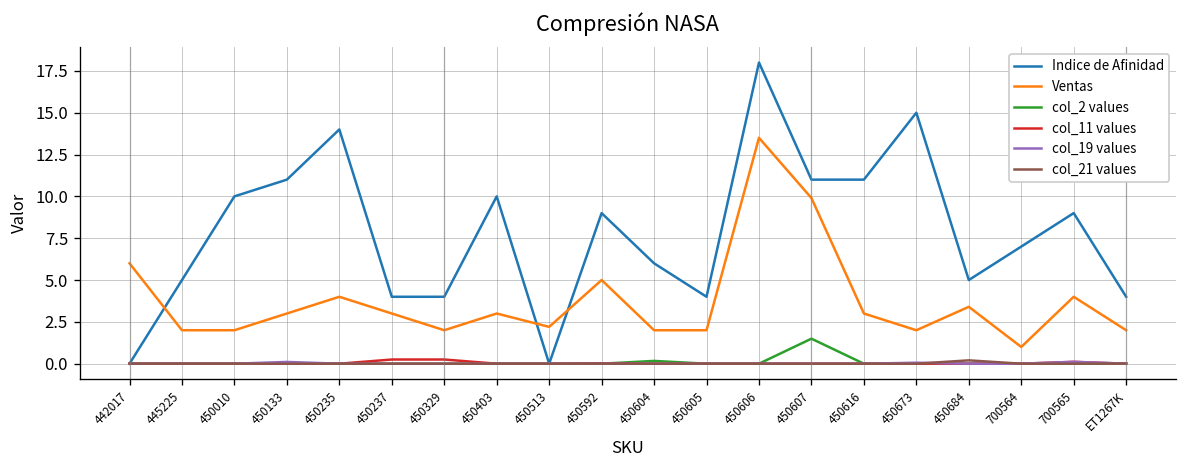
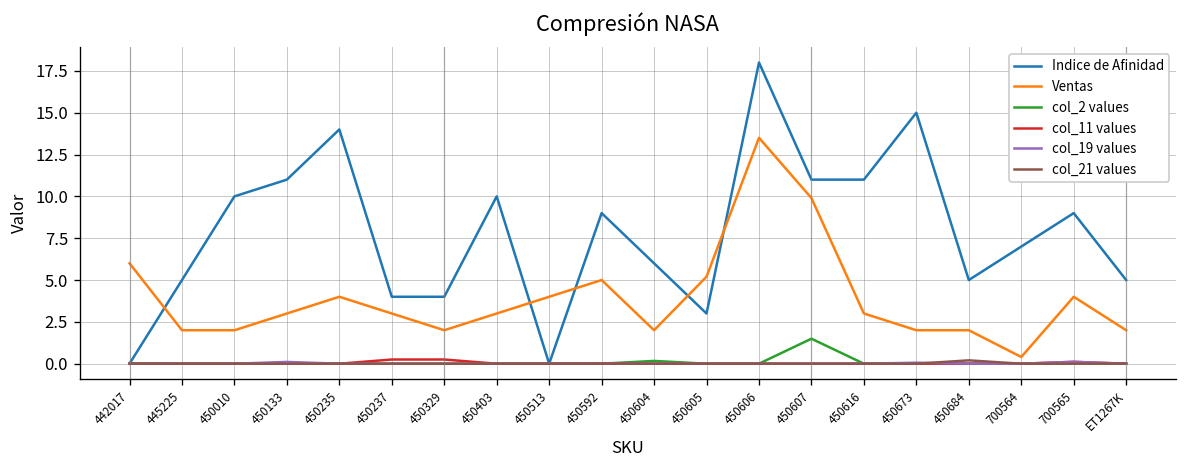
  {
    "Indice de Afinidad": {
      "445225": 5,
      "450010": 10,
      "450133": 11,
      "450235": 14,
      "450237": 4,
      "450329": 4,
      "450403": 10,
      "450592": 9,
      "450604": 6,
-     "450605": 4,
+     "450605": 3,
      "450606": 18,
      "450607": 11,
      "450616": 11,
      "450673": 15,
      "450684": 5,
      "700564": 7,
      "700565": 9,
-     "ET1267K": 4
+     "ET1267K": 5
    },
    "Ventas": {
      "442017": 6.0,
      "445225": 2.0,
      "450010": 2.0,
      "450133": 3.0,
      "450235": 4.0,
      "450237": 3.0,
      "450329": 2.0,
      "450403": 3.0,
-     "450513": 2.2,
+     "450513": 4.0,
      "450592": 5.0,
      "450604": 2.0,
-     "450605": 2.0,
+     "450605": 5.2,
      "450606": 13.5,
      "450607": 9.9,
      "450616": 3.0,
      "450673": 2.0,
-     "450684": 3.4,
-     "700564": 1.0,
+     "450684": 2.0,
+     "700564": 0.4,
      "700565": 4.0,
      "ET1267K": 2.0
    },
    "col_2 values": {
      "450607": 1.5
    },
    "col_11 values": {
      "450237": 0.3,
      "450329": 0.3
    },
    "col_21 values": {
      "450684": 0.2
    }
  }
